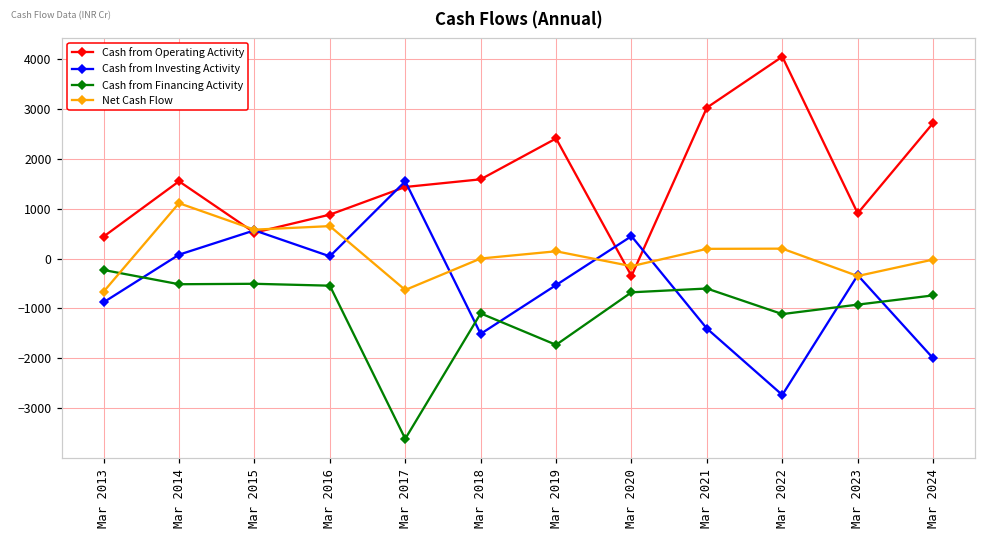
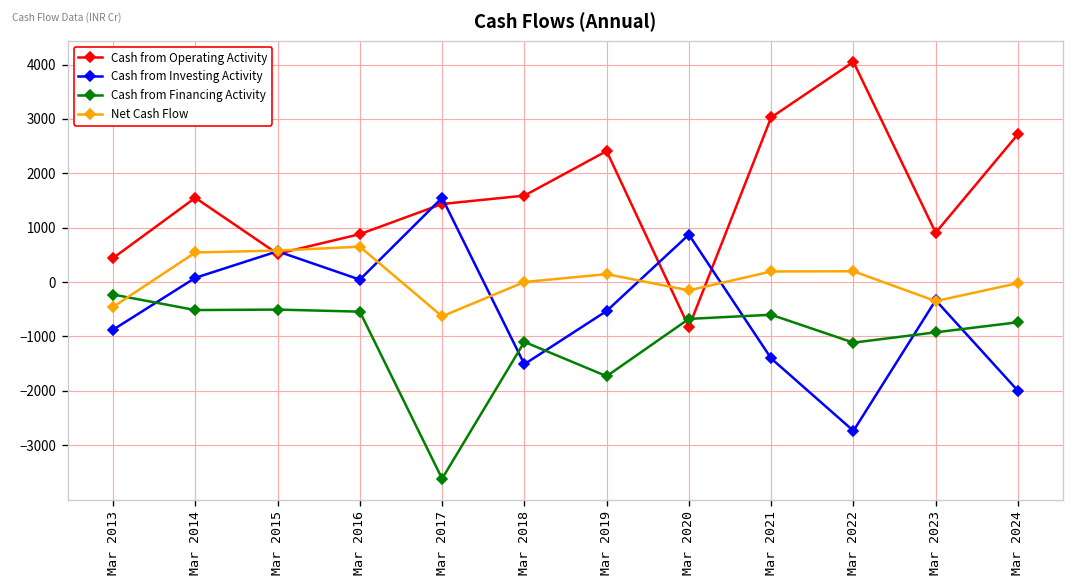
  {
    "Cash from Operating Activity": {
      "Mar 2013": 400,
      "Mar 2014": 1600,
      "Mar 2016": 900,
      "Mar 2017": 1400,
      "Mar 2018": 1600,
      "Mar 2019": 2400,
-     "Mar 2020": -300,
+     "Mar 2020": -800,
      "Mar 2021": 3000,
      "Mar 2022": 4100,
      "Mar 2023": 900,
      "Mar 2024": 2700
    },
    "Cash from Investing Activity": {
      "Mar 2013": -900,
      "Mar 2014": 100,
      "Mar 2016": 0,
      "Mar 2017": 1600,
      "Mar 2018": -1500,
      "Mar 2019": -500,
-     "Mar 2020": 400,
+     "Mar 2020": 900,
      "Mar 2021": -1400,
      "Mar 2022": -2700,
      "Mar 2024": -2000
    },
    "Cash from Financing Activity": {
      "Mar 2013": -200,
      "Mar 2014": -500,
      "Mar 2015": -500,
      "Mar 2016": -500,
      "Mar 2017": -3600,
      "Mar 2018": -1100,
      "Mar 2019": -1700,
      "Mar 2020": -700,
      "Mar 2021": -600,
      "Mar 2022": -1100,
      "Mar 2023": -900,
      "Mar 2024": -700
    },
    "Net Cash Flow": {
-     "Mar 2013": -700,
-     "Mar 2014": 1100,
+     "Mar 2013": -500,
+     "Mar 2014": 500,
      "Mar 2016": 700,
      "Mar 2017": -600,
      "Mar 2018": 0,
      "Mar 2019": 100,
      "Mar 2020": -200,
      "Mar 2021": 200,
      "Mar 2022": 200,
      "Mar 2024": 0
    }
  }
